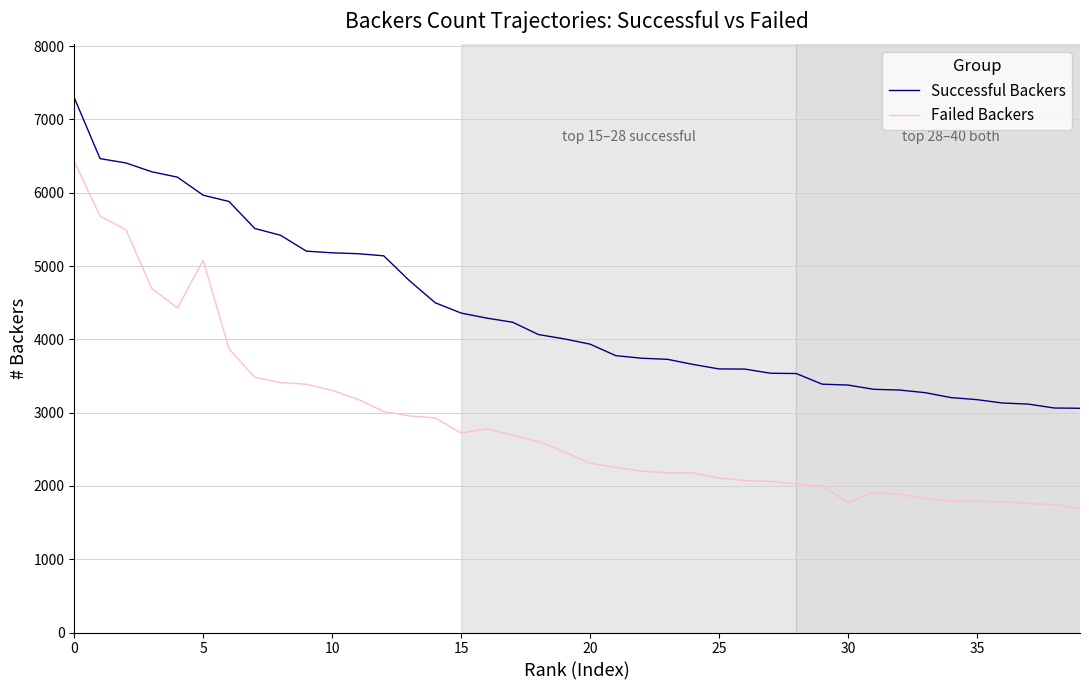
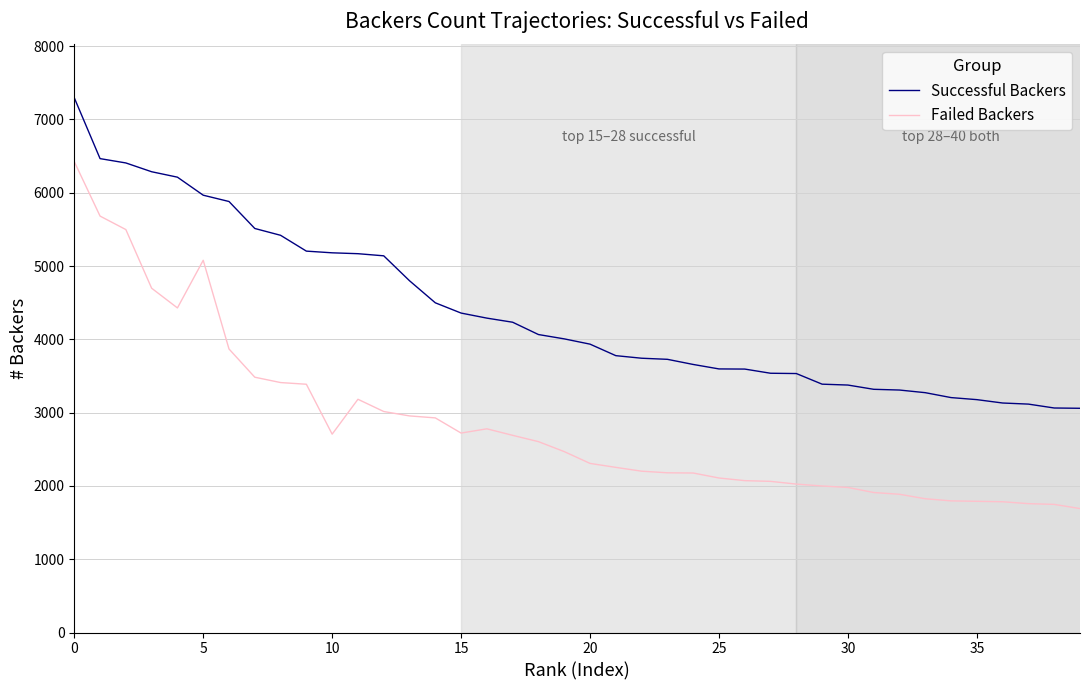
  {
    "Successful Backers": {
      "0": 7300,
      "5": 6000,
      "10": 5200,
      "15": 4400,
      "20": 3900,
      "25": 3600,
      "30": 3400,
      "35": 3200
    },
    "Failed Backers": {
      "0": 6400,
      "5": 5100,
-     "10": 3300,
+     "10": 2700,
      "15": 2700,
      "20": 2300,
      "25": 2100,
-     "30": 1800,
+     "30": 2000,
      "35": 1800
    }
  }
